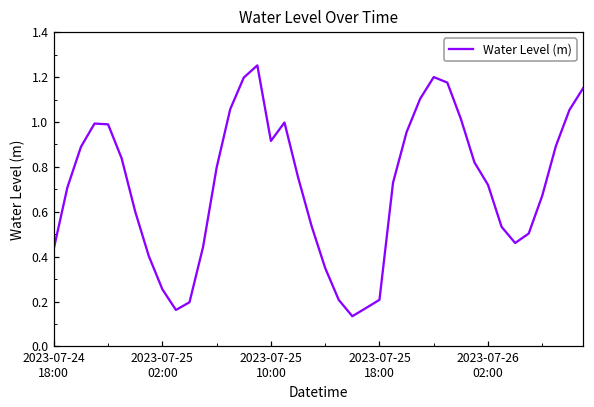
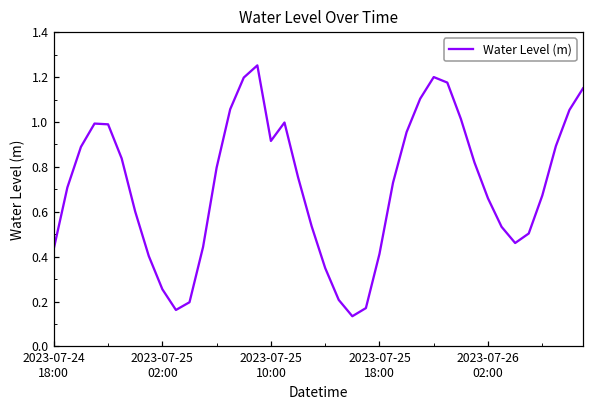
  {
    "2023-07-24 18:00": 0.44,
    "2023-07-25 02:00": 0.25,
    "2023-07-25 10:00": 0.92,
-   "2023-07-25 18:00": 0.21,
-   "2023-07-26 02:00": 0.72
+   "2023-07-25 18:00": 0.41,
+   "2023-07-26 02:00": 0.66
  }
